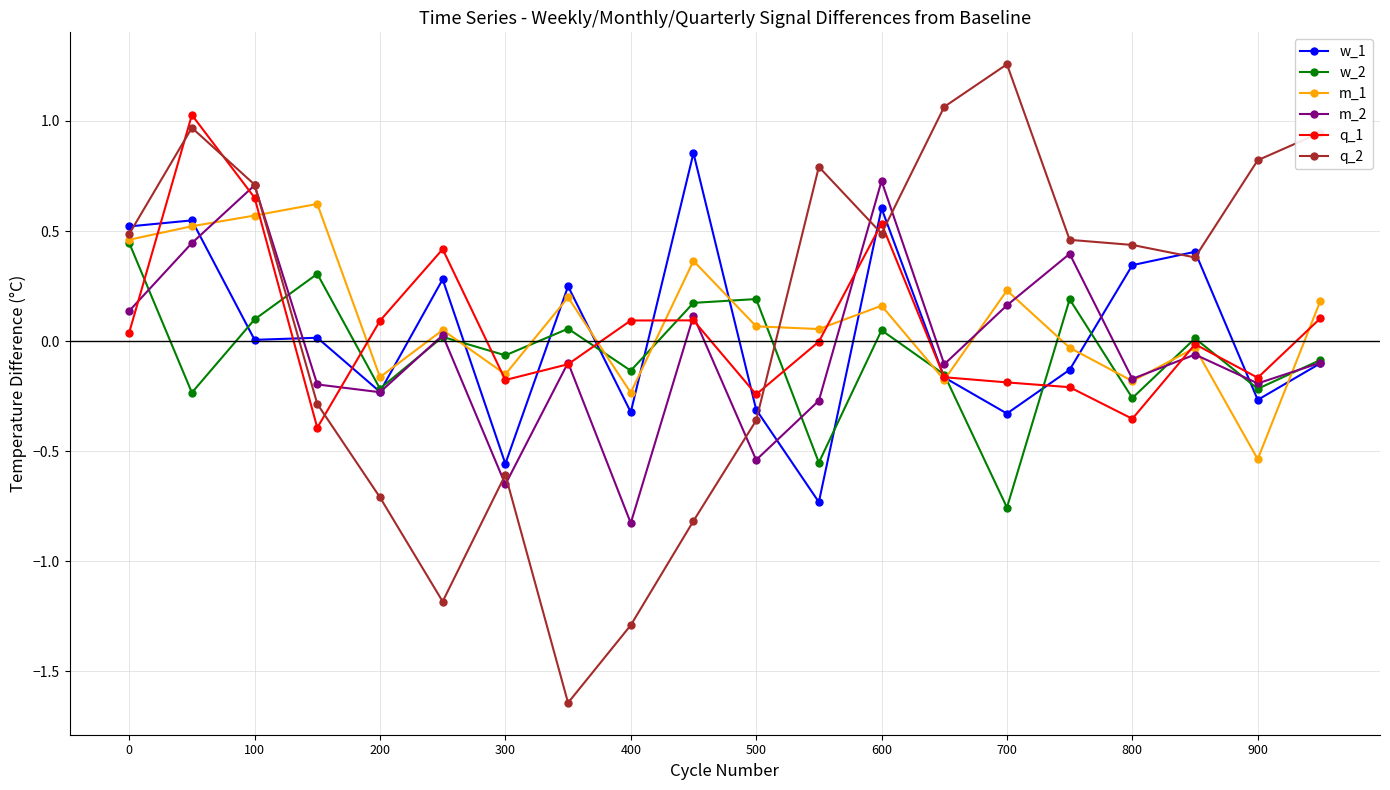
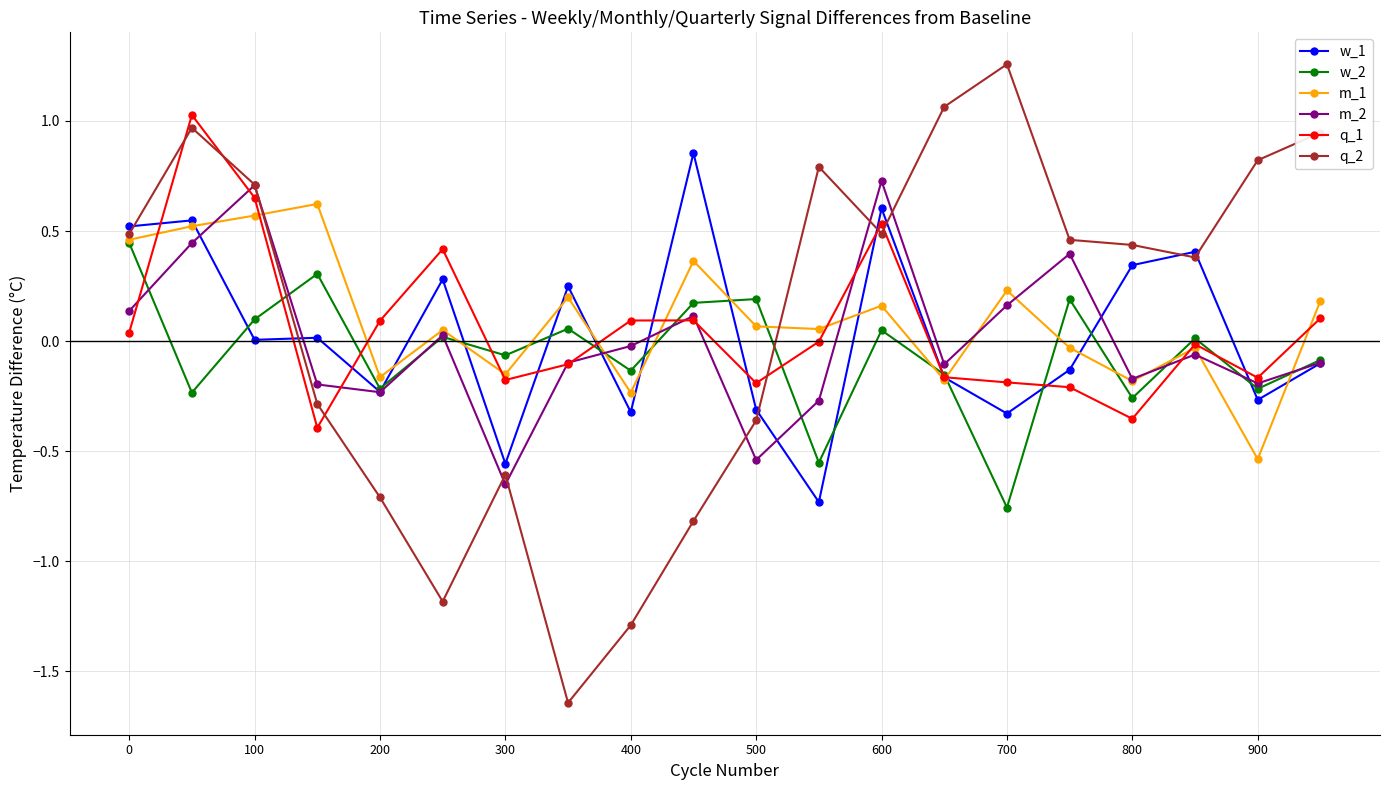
  {
    "w_1": {
      "0": 0.52,
      "100": 0.01,
      "300": -0.56,
      "400": -0.32,
      "500": -0.31,
      "600": 0.60,
      "700": -0.33,
      "800": 0.35,
      "900": -0.27
    },
    "w_2": {
      "0": 0.45,
      "100": 0.10,
      "200": -0.22,
      "300": -0.06,
      "400": -0.13,
      "500": 0.19,
      "600": 0.05,
      "700": -0.76,
      "800": -0.26,
      "900": -0.22
    },
    "m_1": {
      "0": 0.46,
      "100": 0.57,
      "200": -0.16,
      "300": -0.15,
      "400": -0.23,
      "500": 0.07,
      "600": 0.16,
      "700": 0.23,
      "900": -0.54
    },
    "m_2": {
      "0": 0.14,
      "300": -0.65,
-     "400": -0.83,
+     "400": -0.02,
      "500": -0.54,
      "600": 0.73,
      "700": 0.16,
      "900": -0.19
    },
    "q_1": {
      "0": 0.04,
      "100": 0.65,
      "200": 0.09,
      "300": -0.18,
      "400": 0.09,
-     "500": -0.24,
+     "500": -0.19,
      "600": 0.53,
      "700": -0.19,
      "800": -0.35,
      "900": -0.17
    },
    "q_2": {
      "0": 0.49,
      "200": -0.71,
      "300": -0.61,
      "400": -1.29,
      "500": -0.36,
      "600": 0.49,
      "700": 1.26,
      "800": 0.44,
      "900": 0.82
    }
  }
